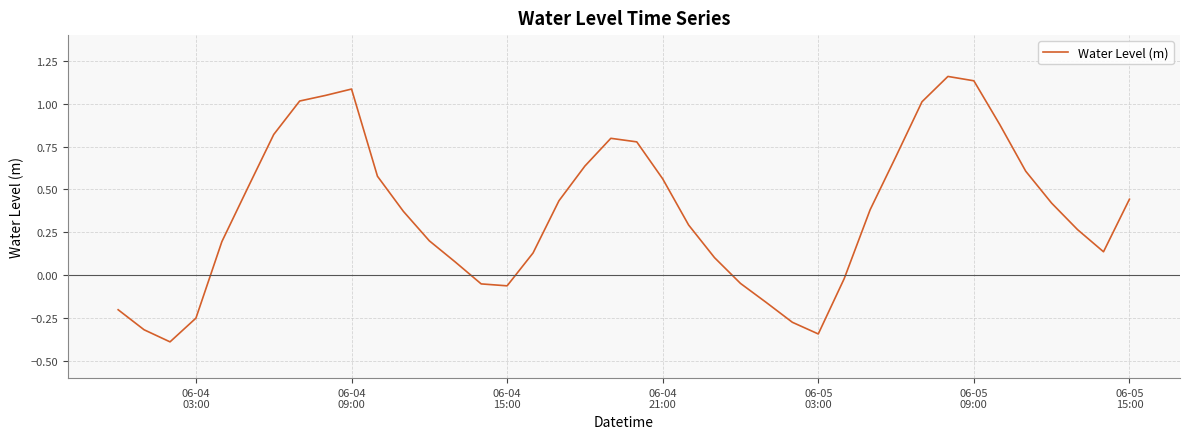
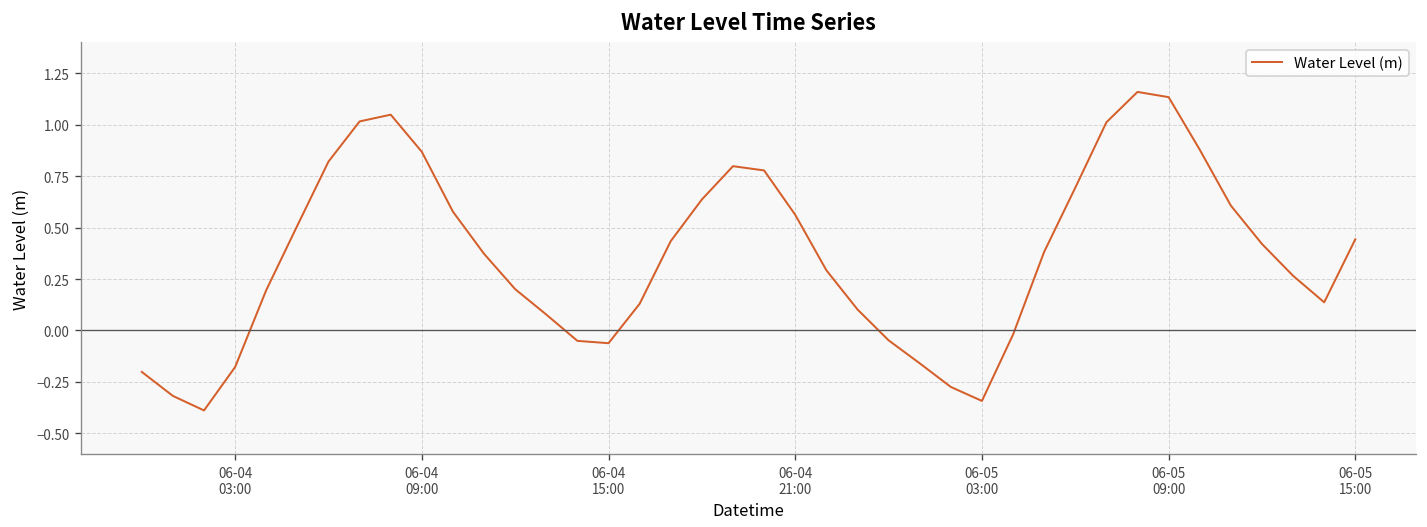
  {
-   "06-04 03:00": -0.25,
-   "06-04 09:00": 1.09,
+   "06-04 03:00": -0.18,
+   "06-04 09:00": 0.87,
    "06-04 15:00": -0.06,
    "06-04 21:00": 0.56,
    "06-05 03:00": -0.34,
    "06-05 09:00": 1.13,
    "06-05 15:00": 0.44
  }
